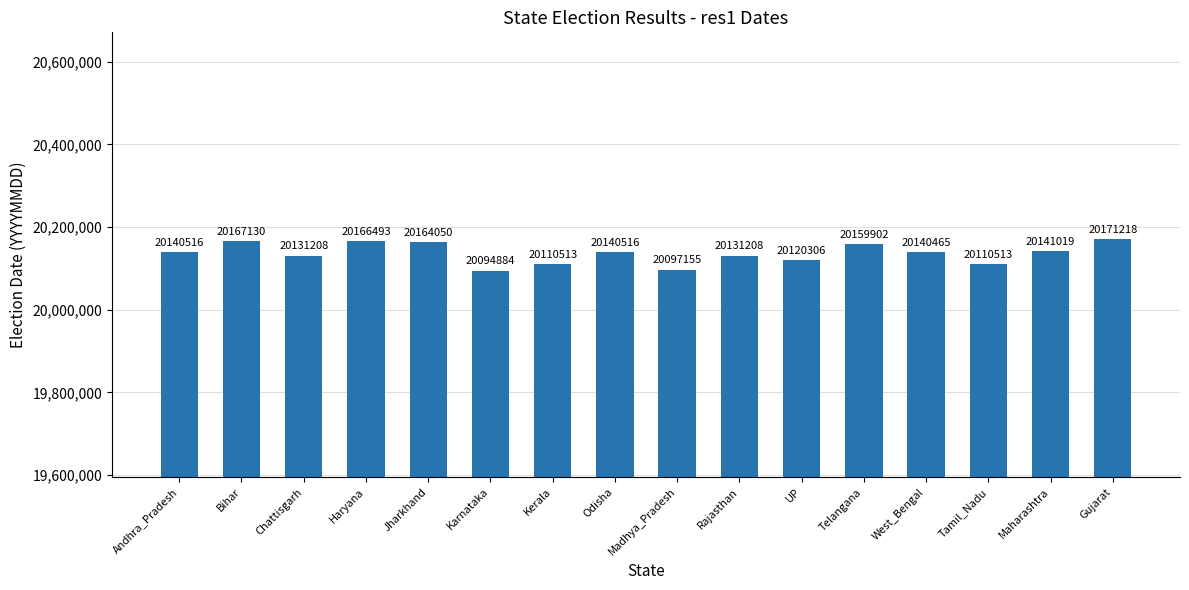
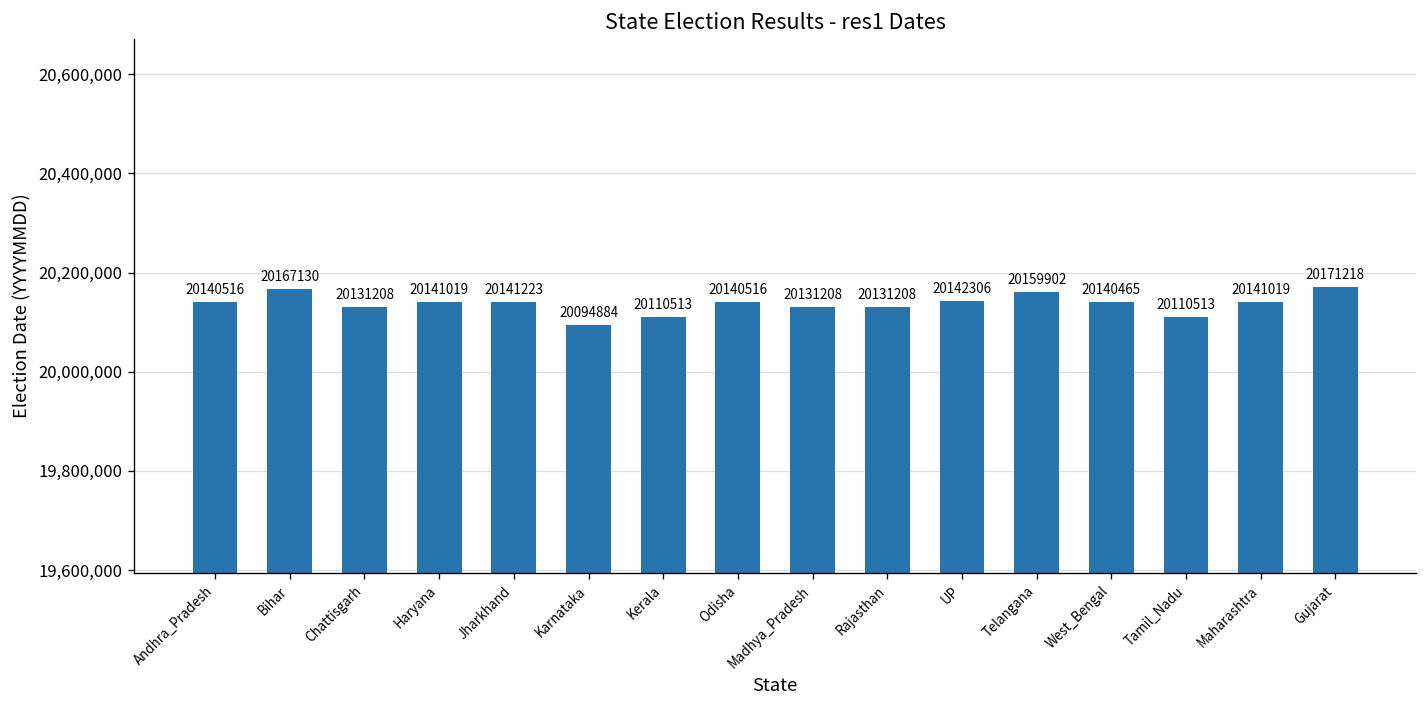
  {
    "Andhra_Pradesh": 20140516,
    "Bihar": 20167130,
    "Chattisgarh": 20131208,
-   "Haryana": 20166493,
-   "Jharkhand": 20164050,
+   "Haryana": 20141019,
+   "Jharkhand": 20141223,
    "Karnataka": 20094884,
    "Kerala": 20110513,
    "Odisha": 20140516,
-   "Madhya_Pradesh": 20097155,
+   "Madhya_Pradesh": 20131208,
    "Rajasthan": 20131208,
-   "UP": 20120306,
+   "UP": 20142306,
    "Telangana": 20159902,
    "West_Bengal": 20140465,
    "Tamil_Nadu": 20110513,
    "Maharashtra": 20141019,
    "Gujarat": 20171218
  }
